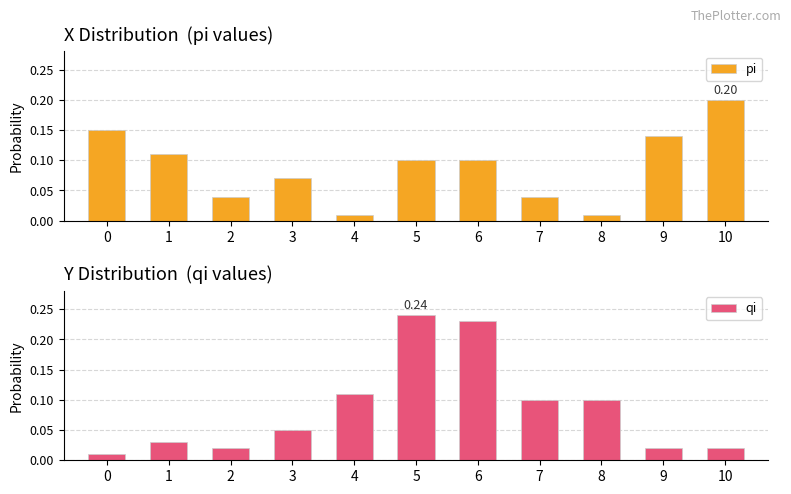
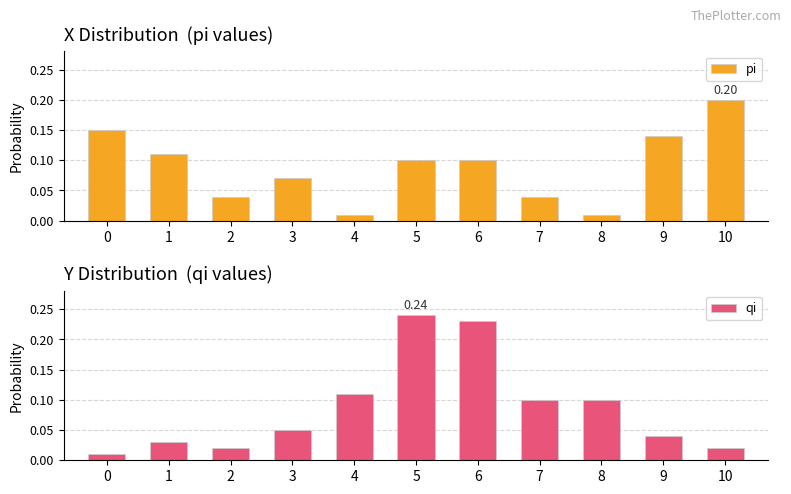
  {
    "X Distribution (pi values)": {
      "10": 0.20
    },
    "Y Distribution (qi values)": {
      "0": 0.01,
      "1": 0.03,
      "2": 0.02,
      "3": 0.05,
      "4": 0.11,
      "6": 0.23,
      "7": 0.10,
      "8": 0.10,
-     "9": 0.02,
+     "9": 0.04,
      "10": 0.02
    }
  }
